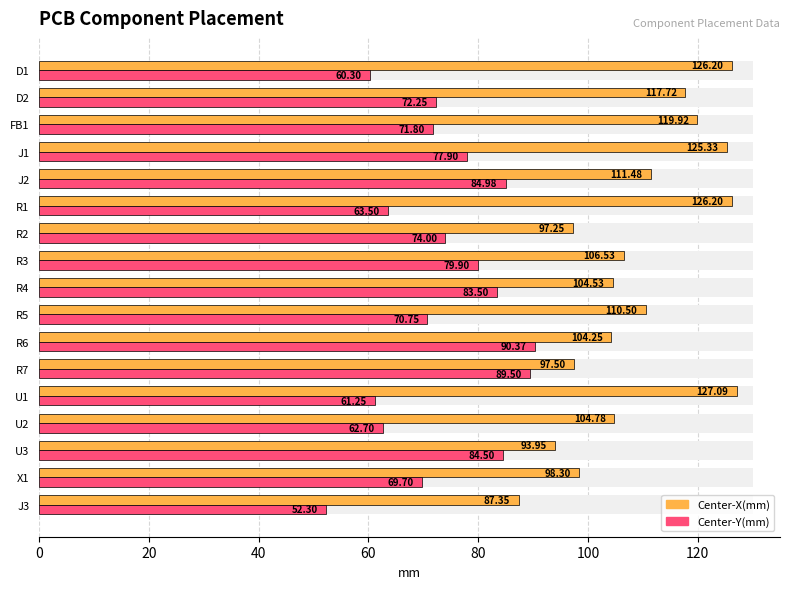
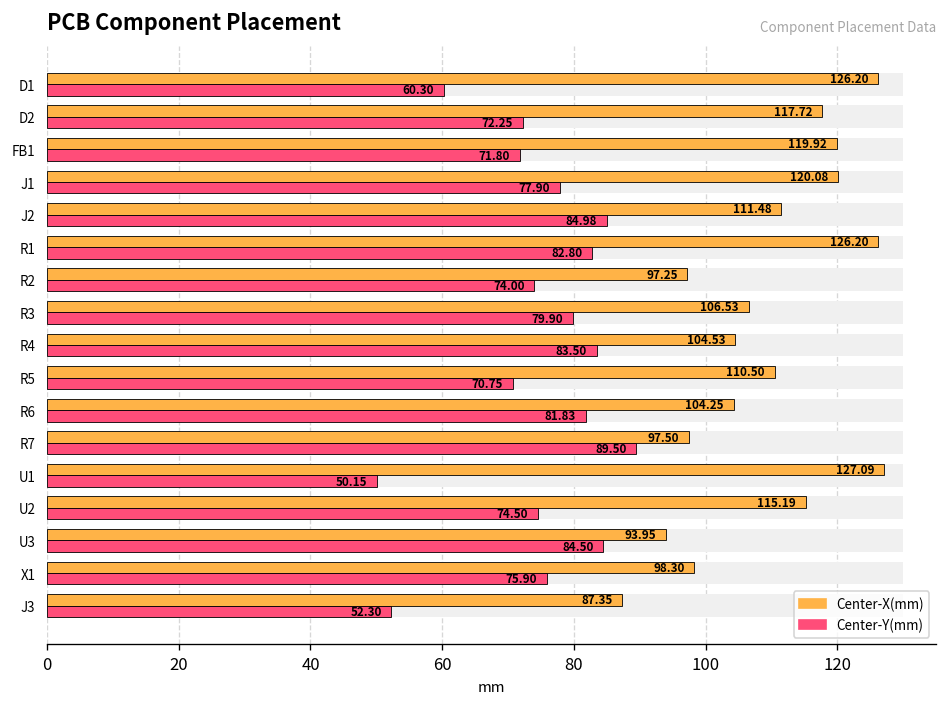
  {
    "Center-X(mm)": {
-     "J1": 125.33,
-     "U2": 104.78
+     "J1": 120.08,
+     "U2": 115.19
    },
    "Center-Y(mm)": {
-     "R1": 63.50,
-     "R6": 90.37,
-     "U1": 61.25,
-     "U2": 62.70,
-     "X1": 69.70
+     "R1": 82.80,
+     "R6": 81.83,
+     "U1": 50.15,
+     "U2": 74.50,
+     "X1": 75.90
    }
  }
